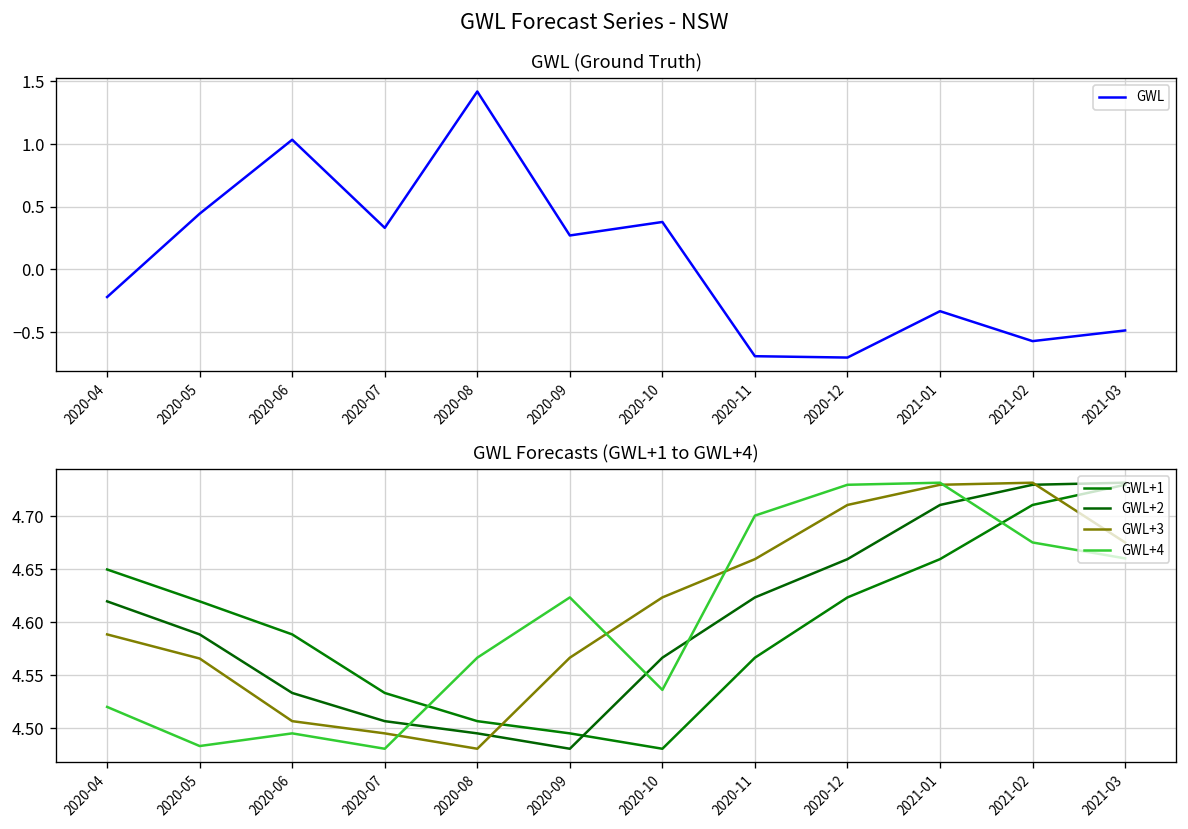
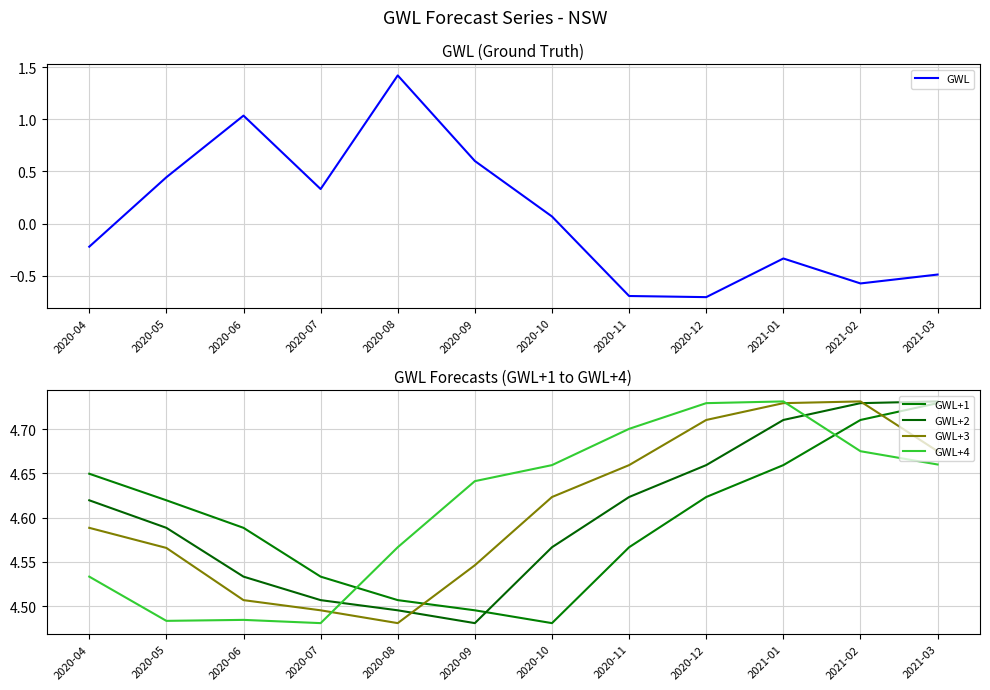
  {
    "GWL (Ground Truth)": {
      "2020-04": -0.22,
      "2020-05": 0.44,
      "2020-06": 1.03,
      "2020-07": 0.33,
      "2020-08": 1.42,
-     "2020-09": 0.27,
-     "2020-10": 0.38,
+     "2020-09": 0.60,
+     "2020-10": 0.07,
      "2020-11": -0.69,
      "2020-12": -0.70,
      "2021-01": -0.33,
      "2021-02": -0.57,
      "2021-03": -0.49
    },
    "GWL Forecasts (GWL+1 to GWL+4)": {
      "GWL+3": {
        "2020-04": 4.59,
        "2020-05": 4.57,
        "2020-06": 4.51,
        "2020-07": 4.50,
        "2020-08": 4.48,
-       "2020-09": 4.57,
+       "2020-09": 4.55,
        "2020-10": 4.62,
        "2020-11": 4.66,
        "2020-12": 4.71
      },
      "GWL+4": {
-       "2020-04": 4.52,
+       "2020-04": 4.53,
        "2020-05": 4.48,
-       "2020-06": 4.50,
+       "2020-06": 4.48,
        "2020-07": 4.48,
        "2020-08": 4.57,
-       "2020-09": 4.62,
-       "2020-10": 4.54,
+       "2020-09": 4.64,
+       "2020-10": 4.66,
        "2020-11": 4.70,
        "2020-12": 4.73,
        "2021-02": 4.68,
        "2021-03": 4.66
      }
    }
  }
